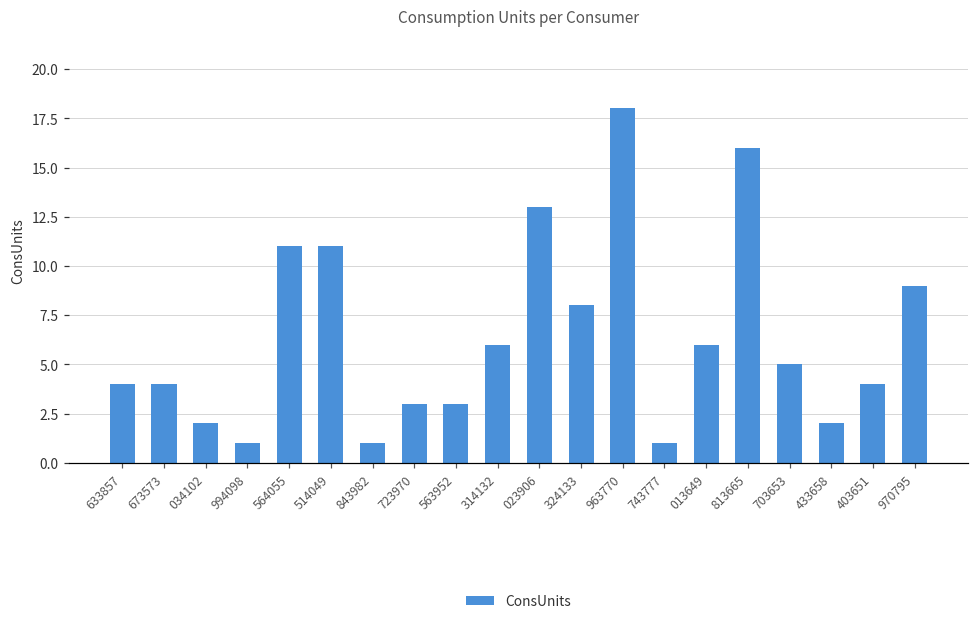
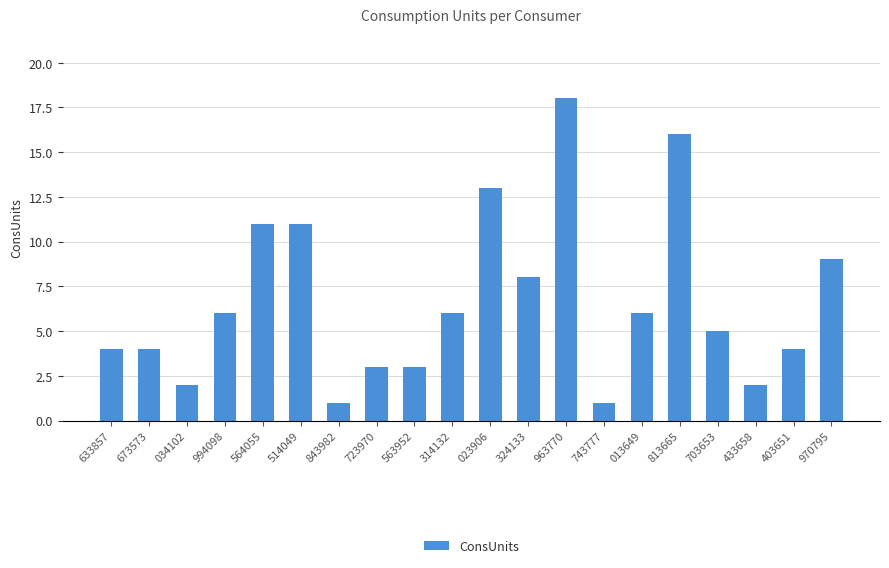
  {
    "633857": 4,
    "673573": 4,
    "034102": 2,
-   "994098": 1,
+   "994098": 6,
    "564055": 11,
    "514049": 11,
    "843982": 1,
    "723970": 3,
    "563952": 3,
    "314132": 6,
    "023906": 13,
    "324133": 8,
    "963770": 18,
    "743777": 1,
    "013649": 6,
    "813665": 16,
    "703653": 5,
    "433658": 2,
    "403651": 4,
    "970795": 9
  }
